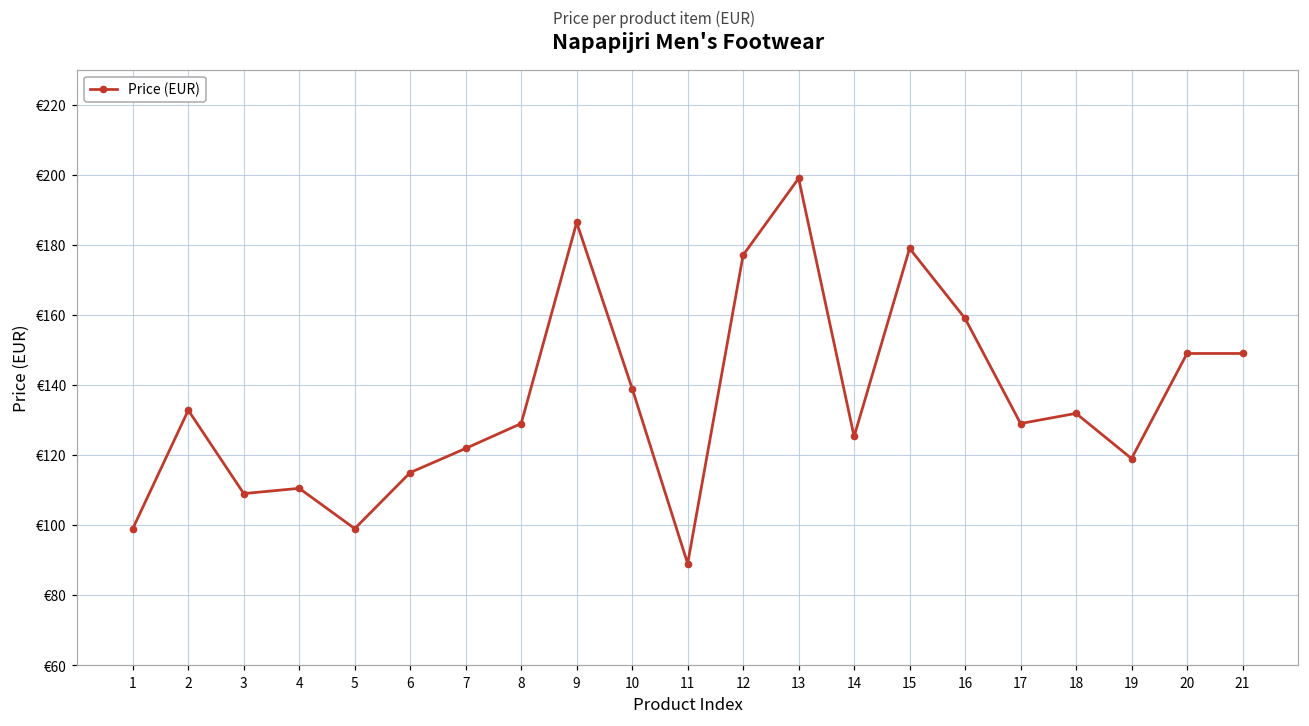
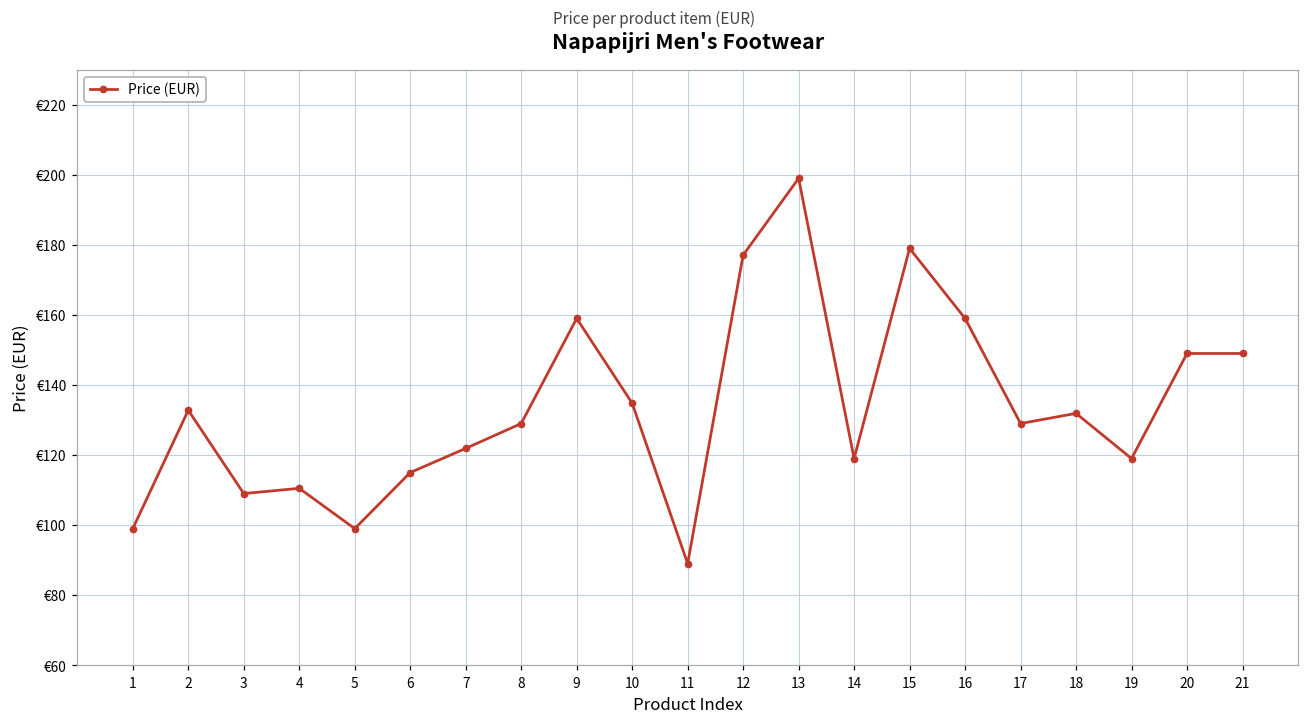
  {
    "1": "€99",
    "2": "€133",
    "3": "€109",
    "4": "€111",
    "5": "€99",
    "6": "€115",
    "7": "€122",
    "8": "€129",
-   "9": "€186",
-   "10": "€139",
+   "9": "€159",
+   "10": "€135",
    "11": "€89",
    "12": "€177",
    "13": "€199",
-   "14": "€125",
+   "14": "€119",
    "15": "€179",
    "16": "€159",
    "17": "€129",
    "18": "€132",
    "19": "€119",
    "20": "€149",
    "21": "€149"
  }
